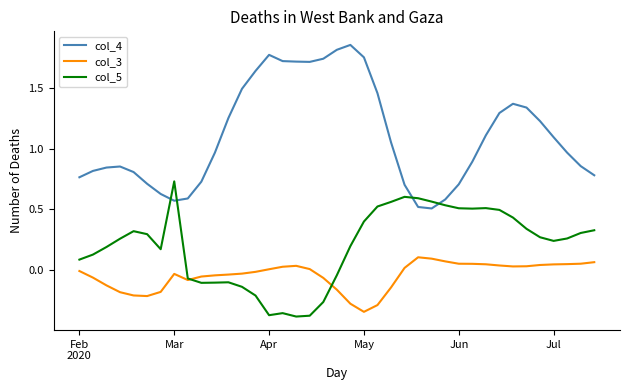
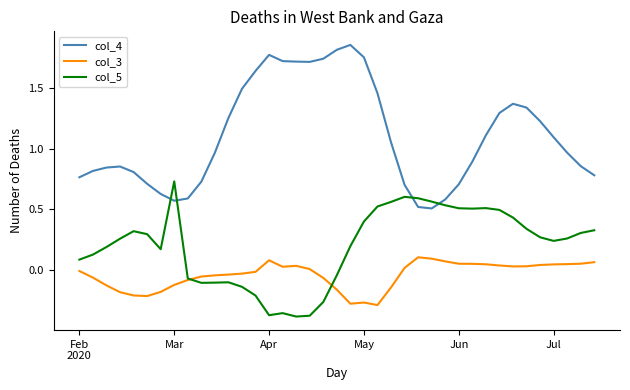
  {
    "col_4": {
      "Feb 2020": 0.76,
      "Mar": 0.57,
      "Apr": 1.77,
      "May": 1.75,
      "Jun": 0.70,
      "Jul": 1.09
    },
    "col_3": {
      "Feb 2020": -0.01,
-     "Mar": -0.04,
-     "Apr": 0.00,
-     "May": -0.35,
+     "Mar": -0.13,
+     "Apr": 0.08,
+     "May": -0.27,
      "Jun": 0.05,
      "Jul": 0.04
    },
    "col_5": {
      "Feb 2020": 0.08,
      "Mar": 0.73,
      "Apr": -0.38,
      "May": 0.40,
      "Jun": 0.51,
      "Jul": 0.24
    }
  }
